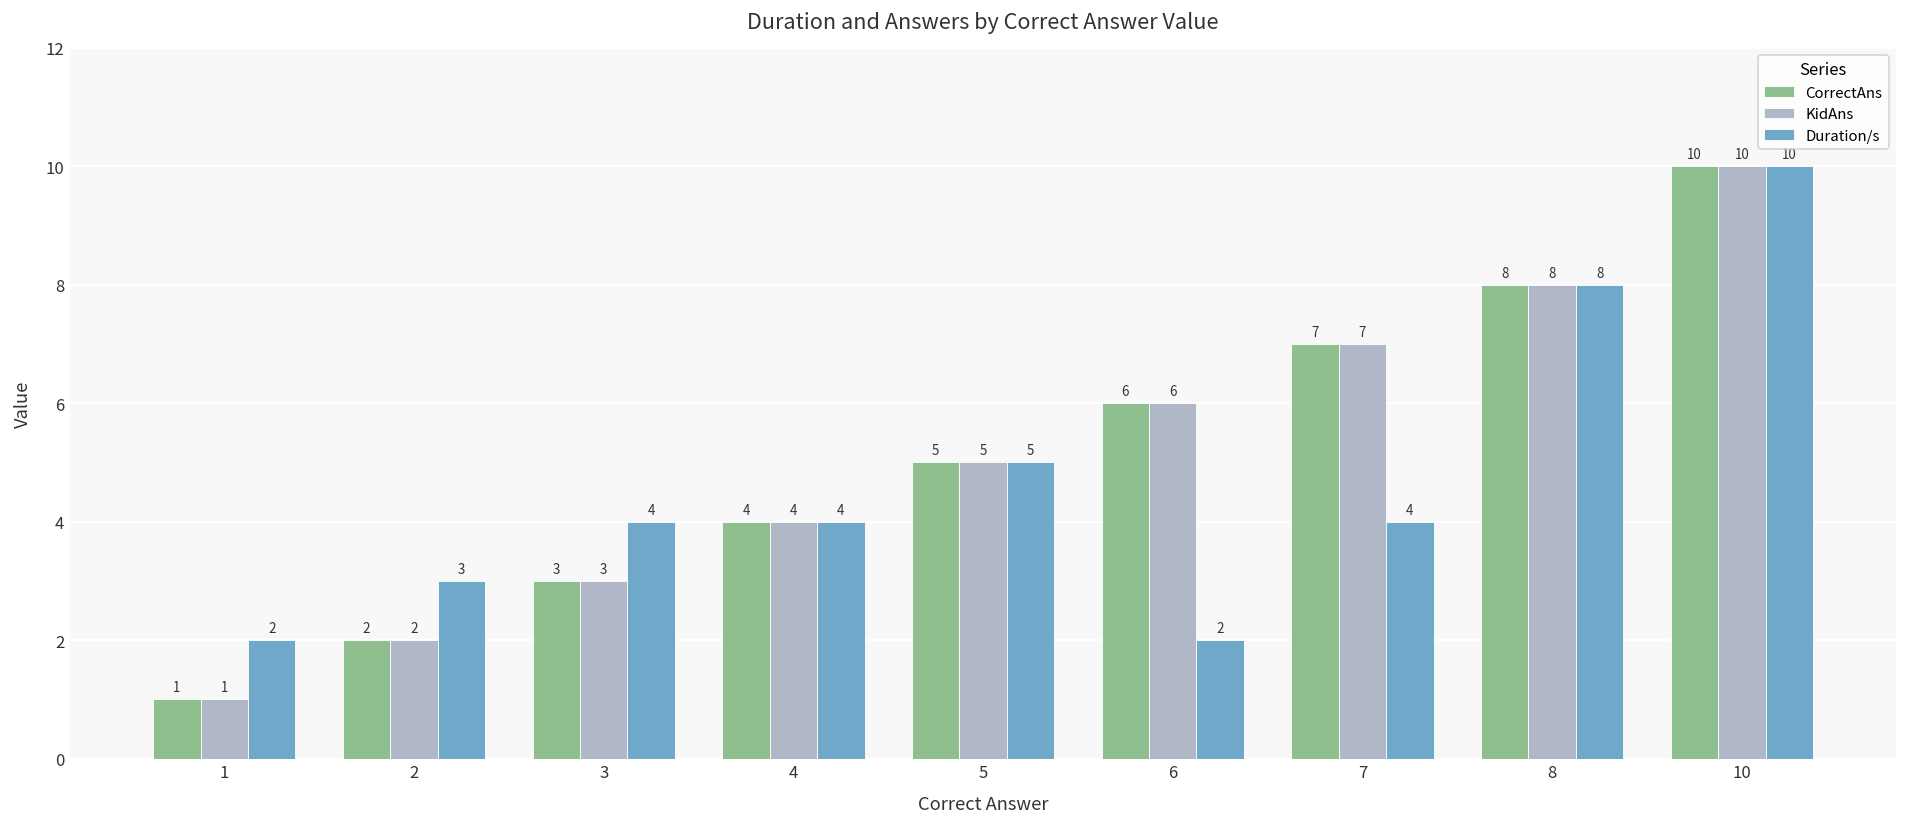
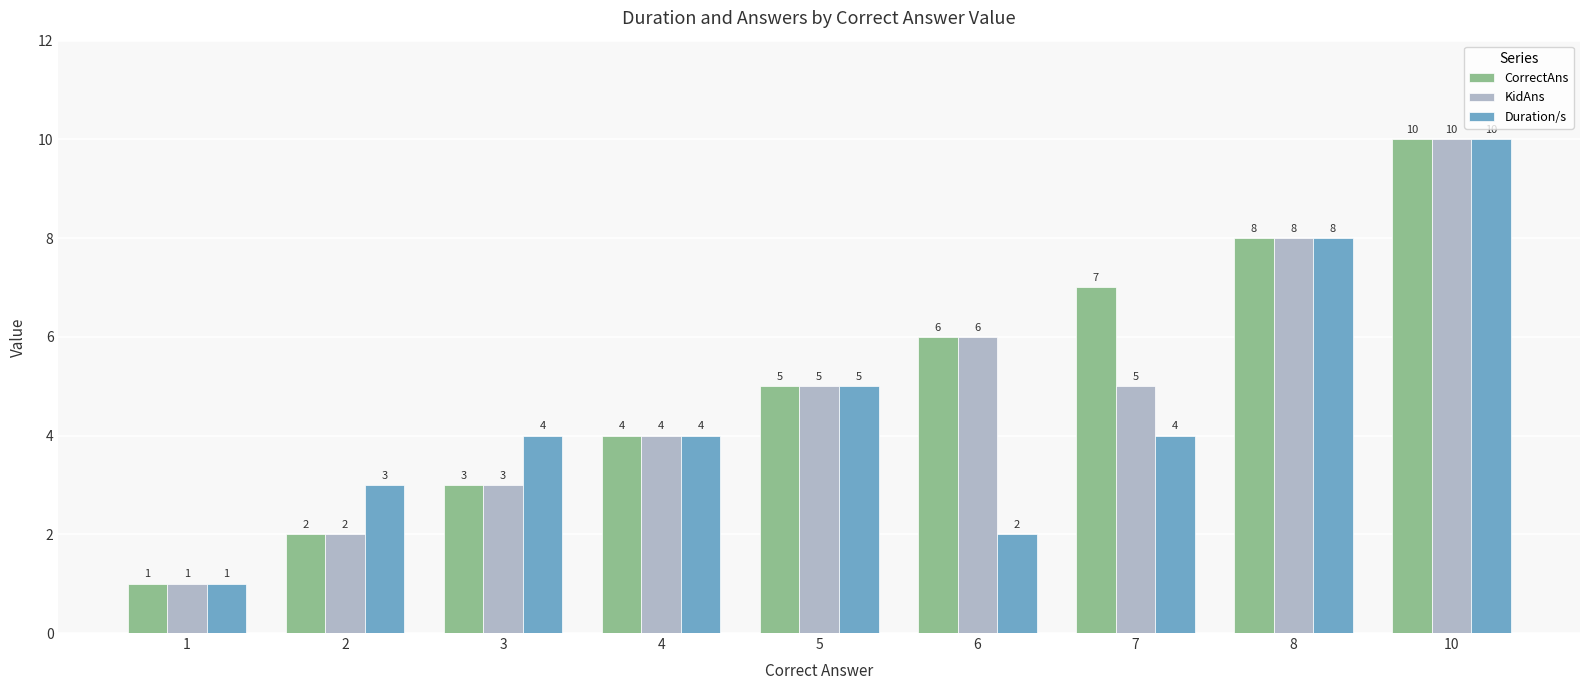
  {
    "CorrectAns": {
      "1": 1,
      "2": 2,
      "3": 3,
      "4": 4,
      "5": 5,
      "6": 6,
      "7": 7,
      "8": 8,
      "10": 10
    },
    "KidAns": {
      "1": 1,
      "2": 2,
      "3": 3,
      "4": 4,
      "5": 5,
      "6": 6,
-     "7": 7,
+     "7": 5,
      "8": 8,
      "10": 10
    },
    "Duration/s": {
-     "1": 2,
+     "1": 1,
      "2": 3,
      "3": 4,
      "4": 4,
      "5": 5,
      "6": 2,
      "7": 4,
      "8": 8
    }
  }
